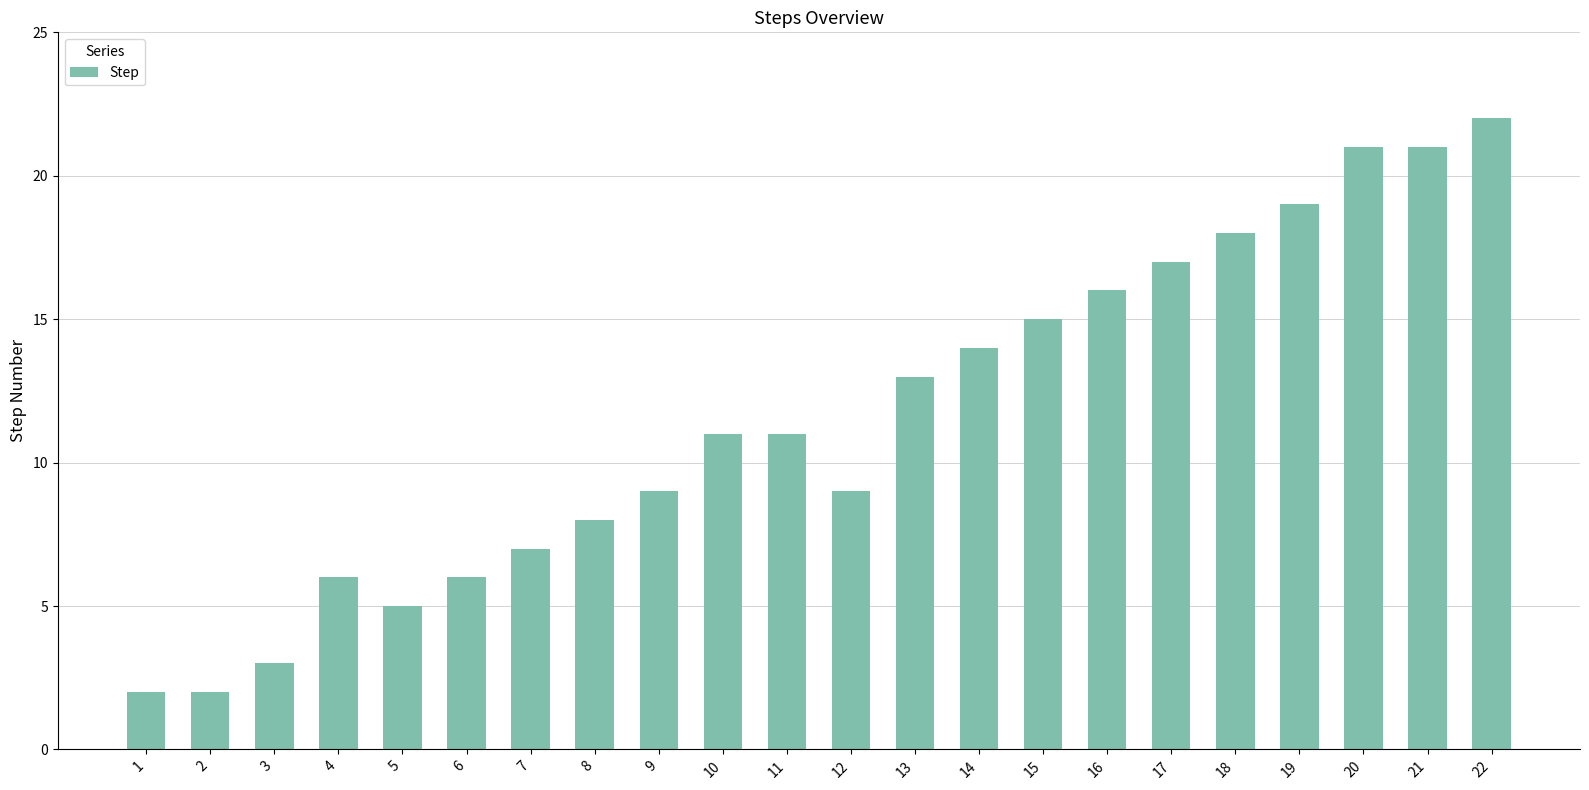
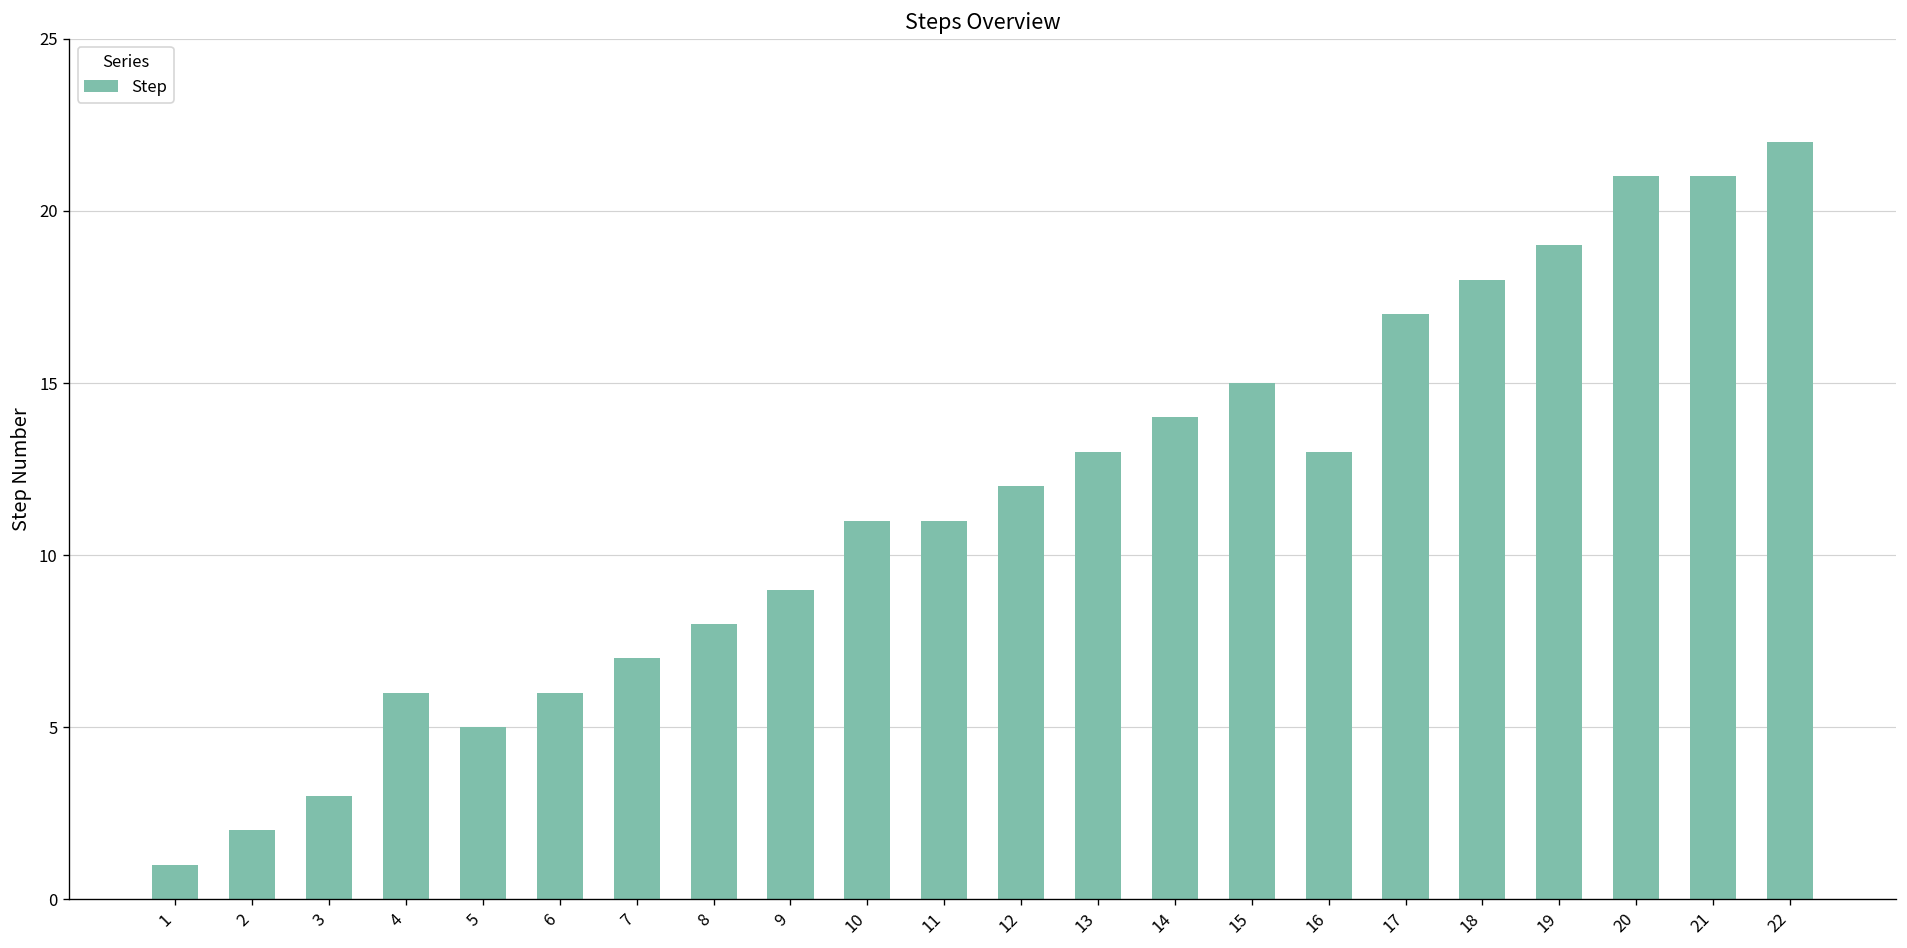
  {
-   "1": 2,
+   "1": 1,
    "2": 2,
    "3": 3,
    "4": 6,
    "5": 5,
    "6": 6,
    "7": 7,
    "8": 8,
    "9": 9,
    "10": 11,
    "11": 11,
-   "12": 9,
+   "12": 12,
    "13": 13,
    "14": 14,
    "15": 15,
-   "16": 16,
+   "16": 13,
    "17": 17,
    "18": 18,
    "19": 19,
    "20": 21,
    "21": 21,
    "22": 22
  }
